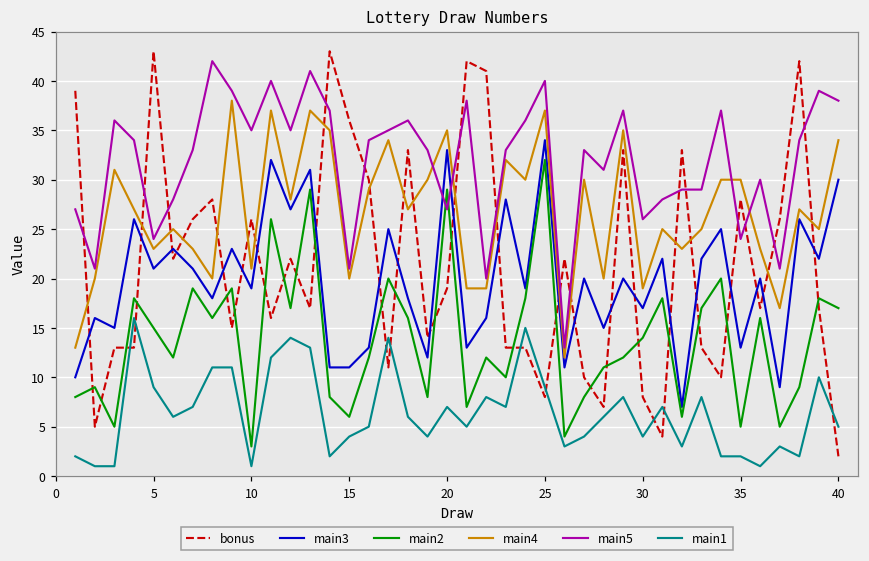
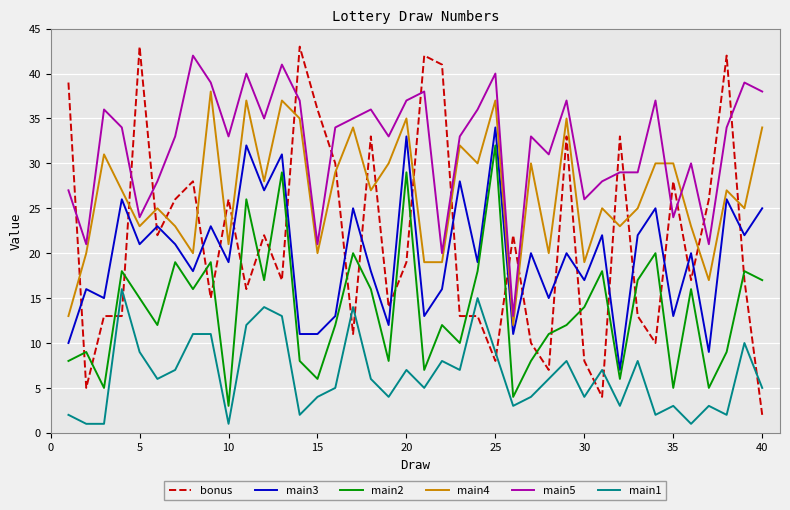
  {
    "bonus": {
      "5": 43,
      "10": 26,
      "15": 36,
      "20": 19,
      "25": 8,
      "30": 8,
      "35": 28,
      "40": 2
    },
    "main3": {
      "5": 21,
      "10": 19,
      "15": 11,
      "20": 33,
      "25": 34,
      "30": 17,
      "35": 13,
-     "40": 30
+     "40": 25
    },
    "main2": {
      "5": 15,
      "10": 3,
      "15": 6,
      "20": 29,
      "25": 32,
      "30": 14,
      "35": 5,
      "40": 17
    },
    "main4": {
      "5": 23,
      "10": 21,
      "15": 20,
      "20": 35,
      "25": 37,
      "30": 19,
      "35": 30,
      "40": 34
    },
    "main5": {
      "5": 24,
-     "10": 35,
+     "10": 33,
      "15": 21,
-     "20": 27,
+     "20": 37,
      "25": 40,
      "30": 26,
      "35": 24,
      "40": 38
    },
    "main1": {
      "5": 9,
      "10": 1,
      "15": 4,
      "20": 7,
      "25": 9,
      "30": 4,
-     "35": 2,
+     "35": 3,
      "40": 5
    }
  }
